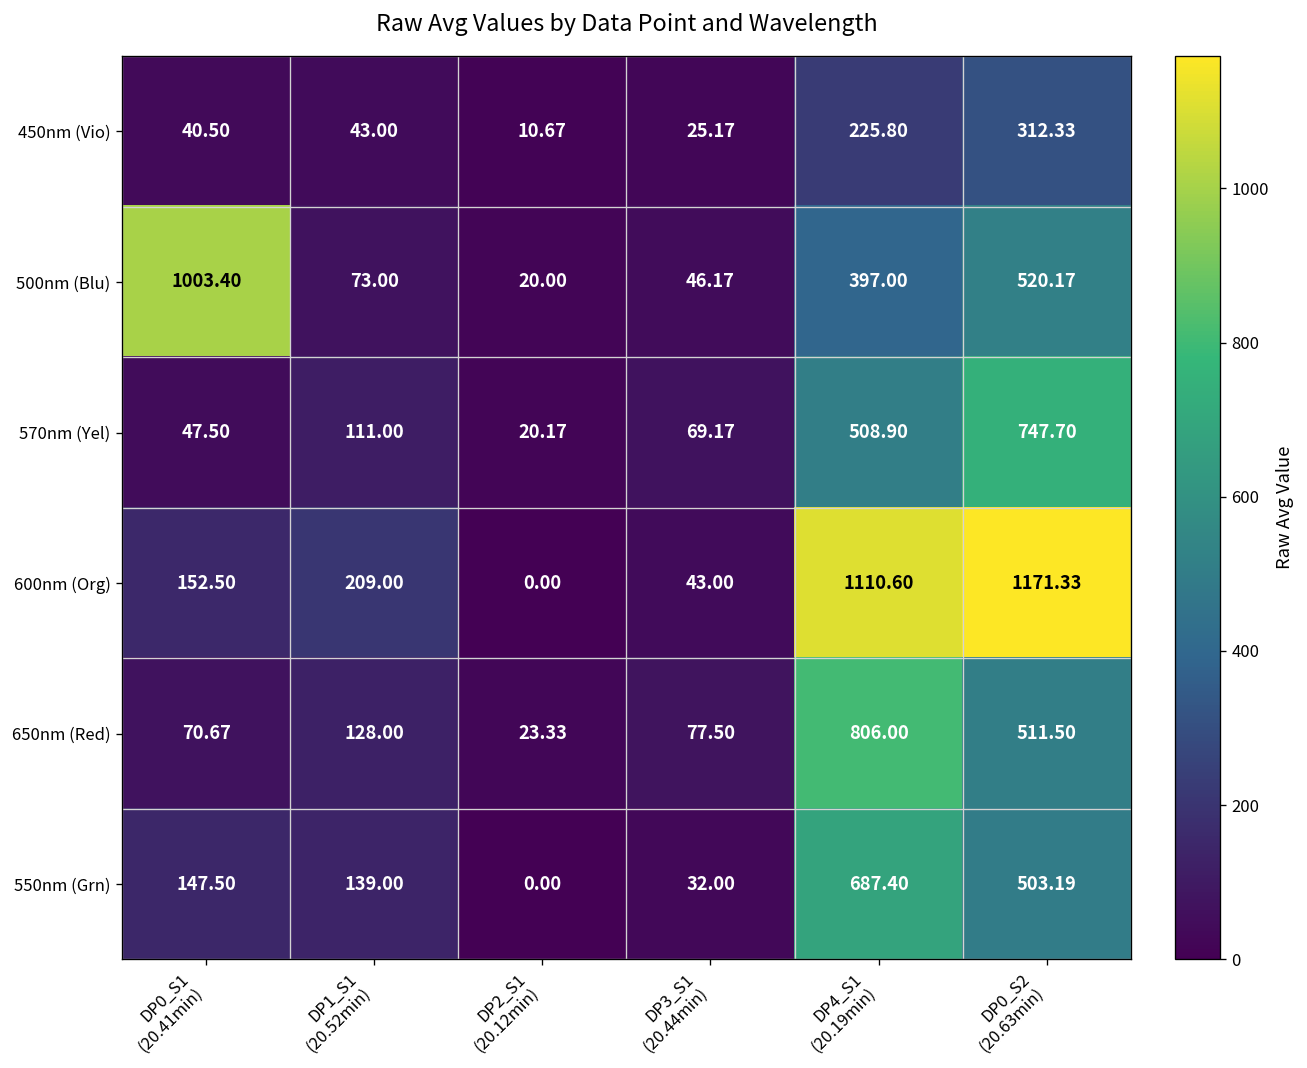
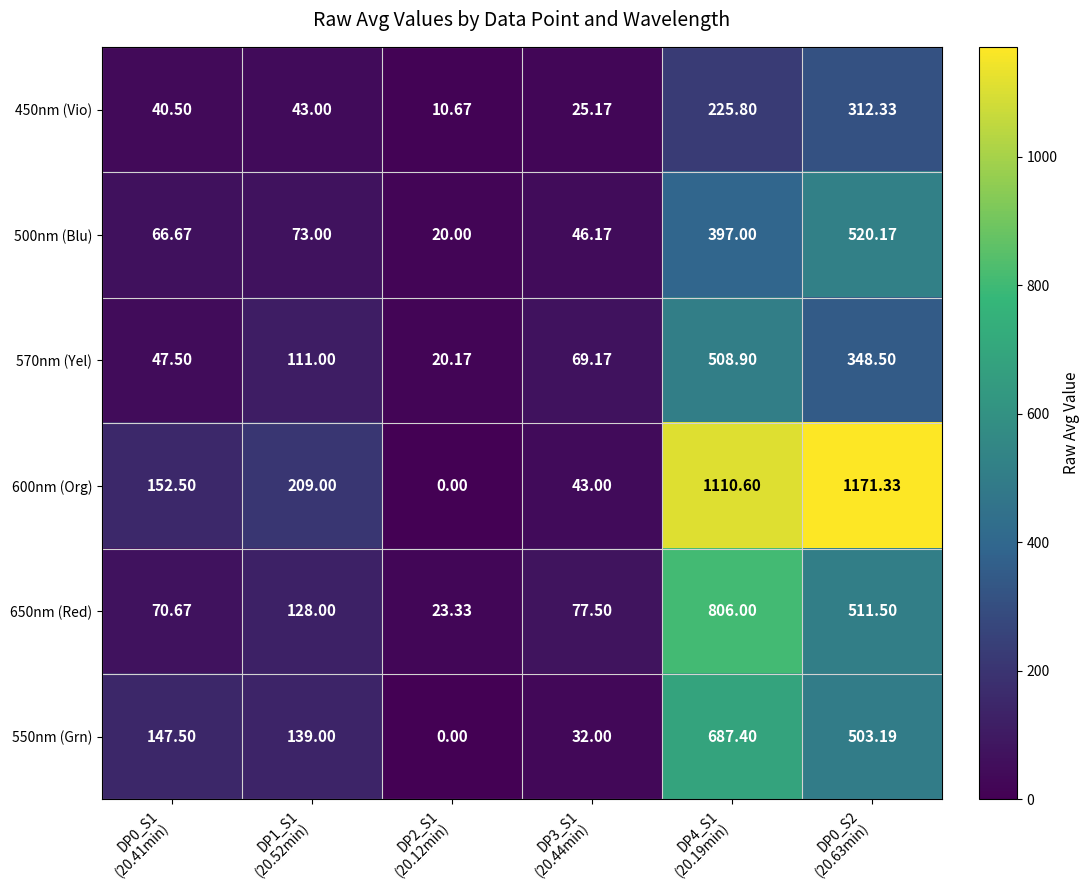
  {
    "450nm (Vio)": {
      "DP0_S1 (20.41min)": 40.50,
      "DP1_S1 (20.52min)": 43.00,
      "DP2_S1 (20.12min)": 10.67,
      "DP3_S1 (20.44min)": 25.17,
      "DP4_S1 (20.19min)": 225.80,
      "DP0_S2 (20.63min)": 312.33
    },
    "500nm (Blu)": {
-     "DP0_S1 (20.41min)": 1003.40,
+     "DP0_S1 (20.41min)": 66.67,
      "DP1_S1 (20.52min)": 73.00,
      "DP2_S1 (20.12min)": 20.00,
      "DP3_S1 (20.44min)": 46.17,
      "DP4_S1 (20.19min)": 397.00,
      "DP0_S2 (20.63min)": 520.17
    },
    "570nm (Yel)": {
      "DP0_S1 (20.41min)": 47.50,
      "DP1_S1 (20.52min)": 111.00,
      "DP2_S1 (20.12min)": 20.17,
      "DP3_S1 (20.44min)": 69.17,
      "DP4_S1 (20.19min)": 508.90,
-     "DP0_S2 (20.63min)": 747.70
+     "DP0_S2 (20.63min)": 348.50
    },
    "600nm (Org)": {
      "DP0_S1 (20.41min)": 152.50,
      "DP1_S1 (20.52min)": 209.00,
      "DP2_S1 (20.12min)": 0.00,
      "DP3_S1 (20.44min)": 43.00,
      "DP4_S1 (20.19min)": 1110.60,
      "DP0_S2 (20.63min)": 1171.33
    },
    "650nm (Red)": {
      "DP0_S1 (20.41min)": 70.67,
      "DP1_S1 (20.52min)": 128.00,
      "DP2_S1 (20.12min)": 23.33,
      "DP3_S1 (20.44min)": 77.50,
      "DP4_S1 (20.19min)": 806.00,
      "DP0_S2 (20.63min)": 511.50
    },
    "550nm (Grn)": {
      "DP0_S1 (20.41min)": 147.50,
      "DP1_S1 (20.52min)": 139.00,
      "DP2_S1 (20.12min)": 0.00,
      "DP3_S1 (20.44min)": 32.00,
      "DP4_S1 (20.19min)": 687.40,
      "DP0_S2 (20.63min)": 503.19
    }
  }
